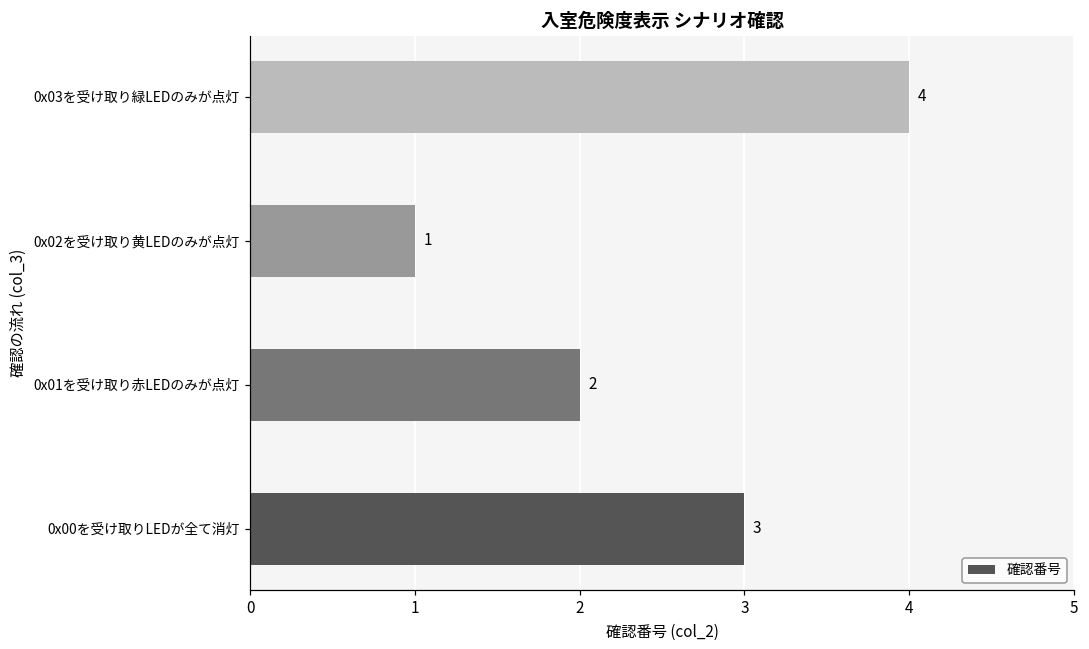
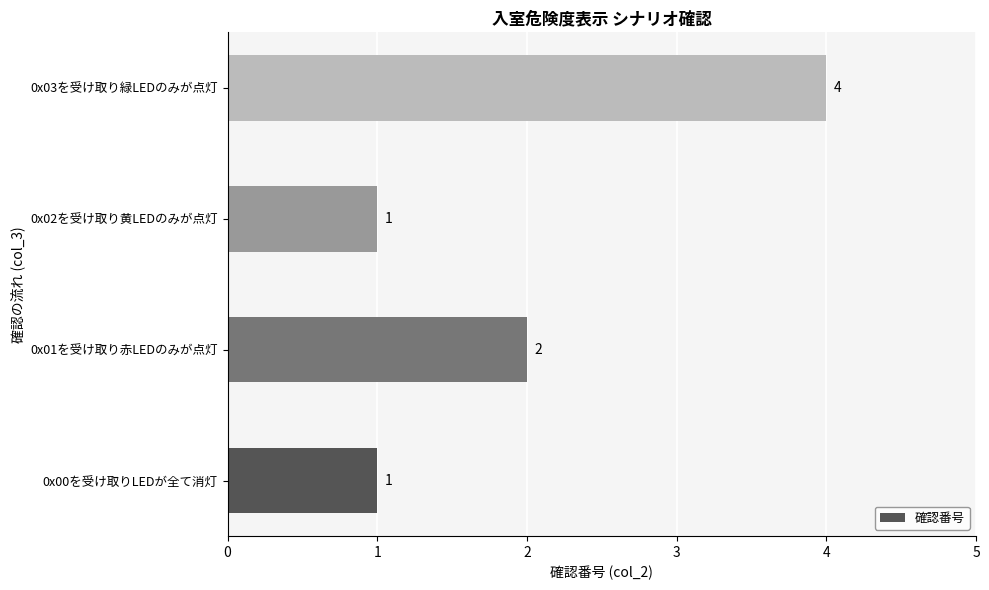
  {
    "0x03を受け取り緑LEDのみが点灯": 4,
    "0x02を受け取り黄LEDのみが点灯": 1,
    "0x01を受け取り赤LEDのみが点灯": 2,
-   "0x00を受け取りLEDが全て消灯": 3
+   "0x00を受け取りLEDが全て消灯": 1
  }
